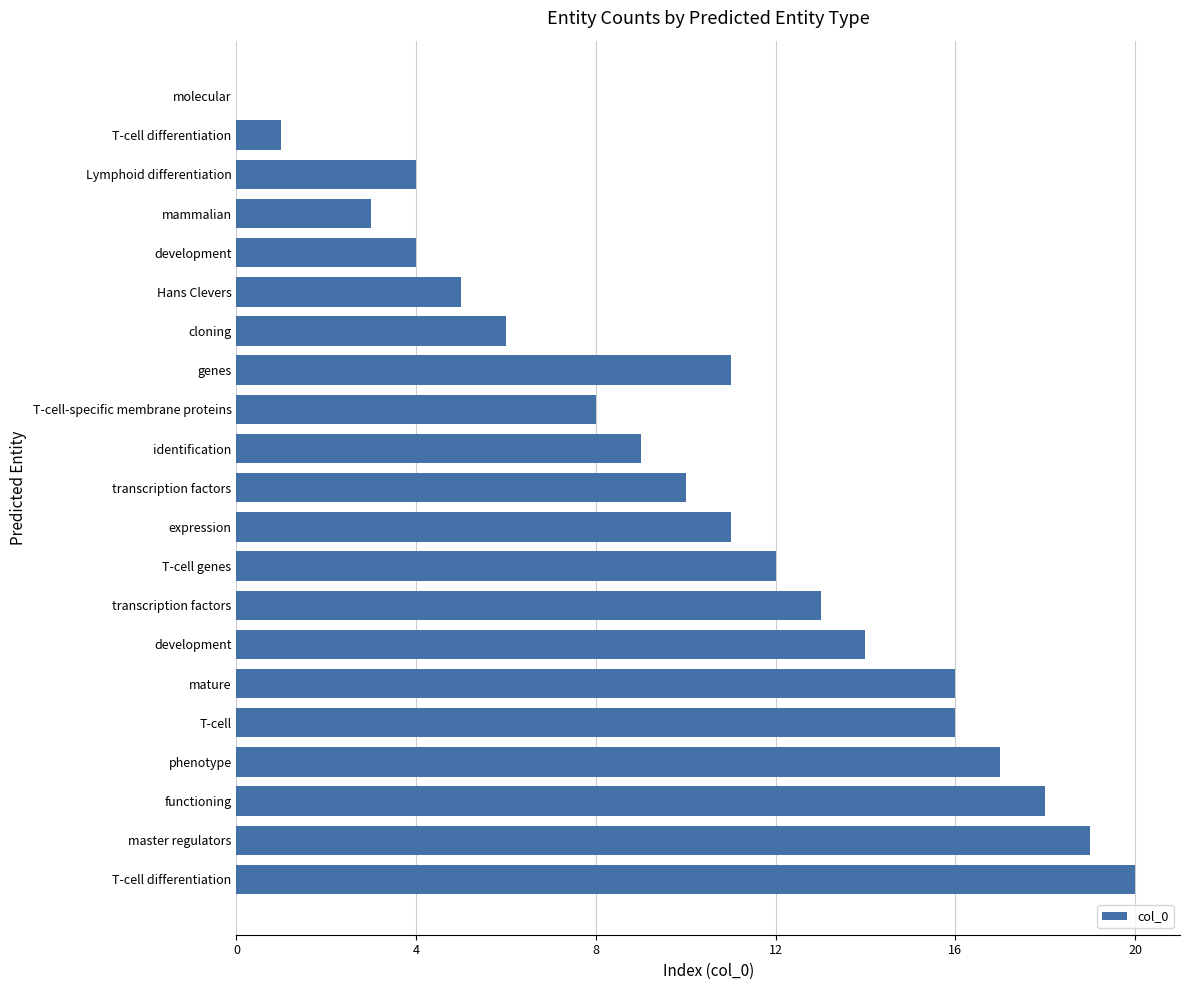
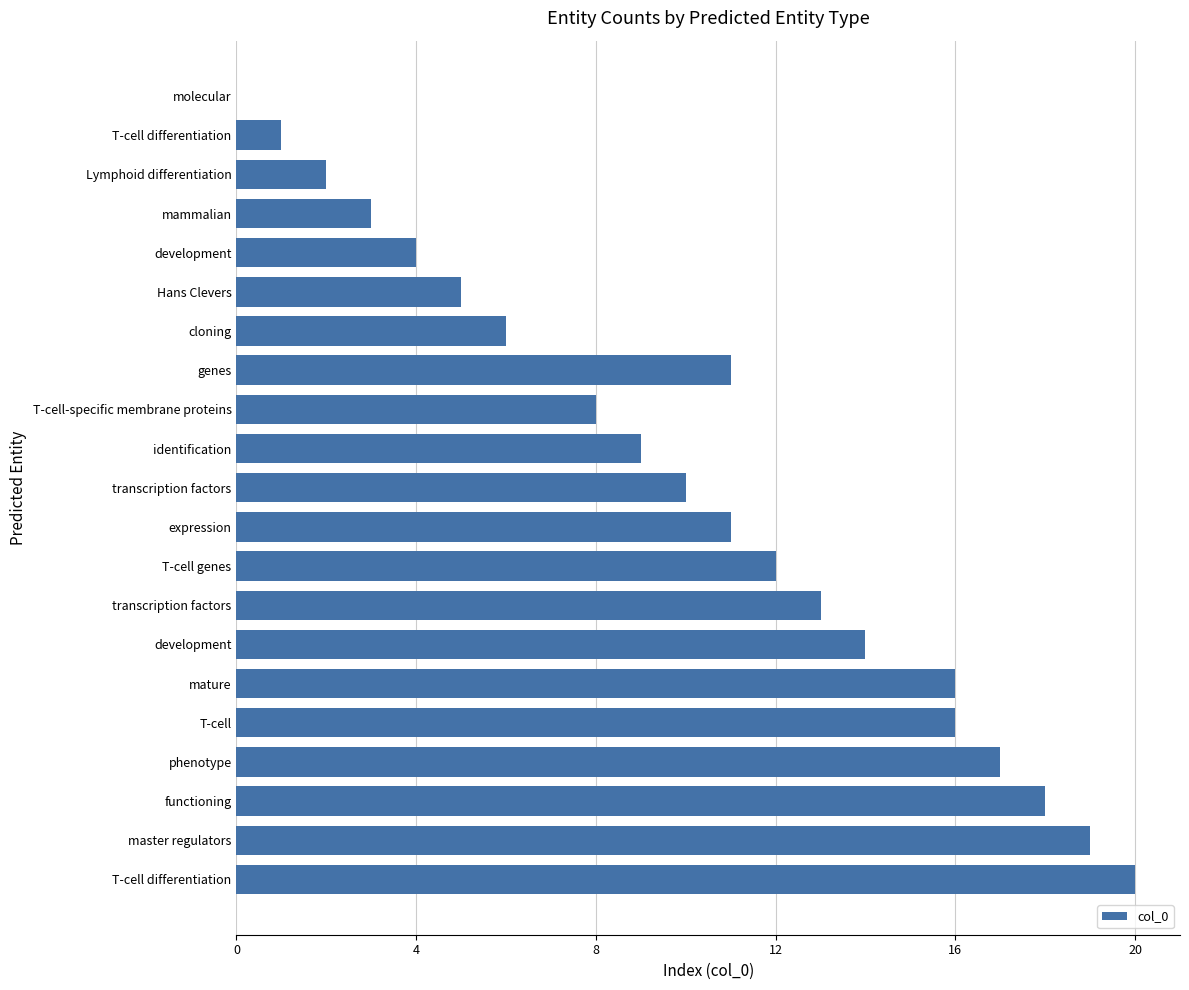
  {
    "molecular": 0,
-   "Lymphoid differentiation": 4,
+   "Lymphoid differentiation": 2,
    "mammalian": 3,
    "Hans Clevers": 5,
    "cloning": 6,
    "genes": 11,
    "T-cell-specific membrane proteins": 8,
    "identification": 9,
    "expression": 11,
    "T-cell genes": 12,
    "mature": 16,
    "T-cell": 16,
    "phenotype": 17,
    "functioning": 18,
    "master regulators": 19
  }
